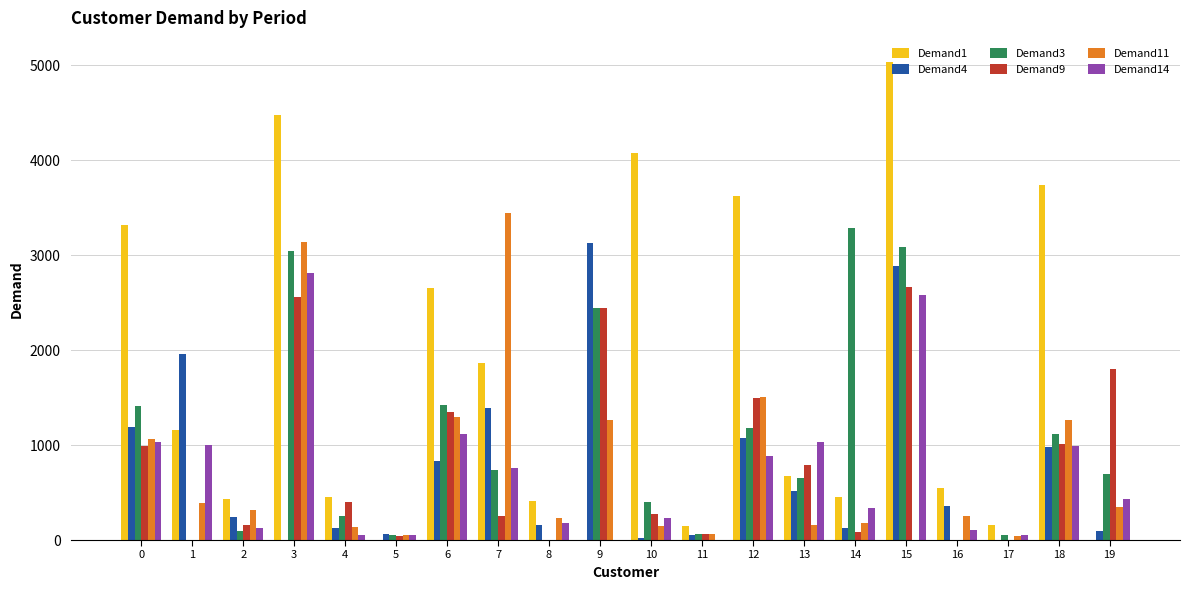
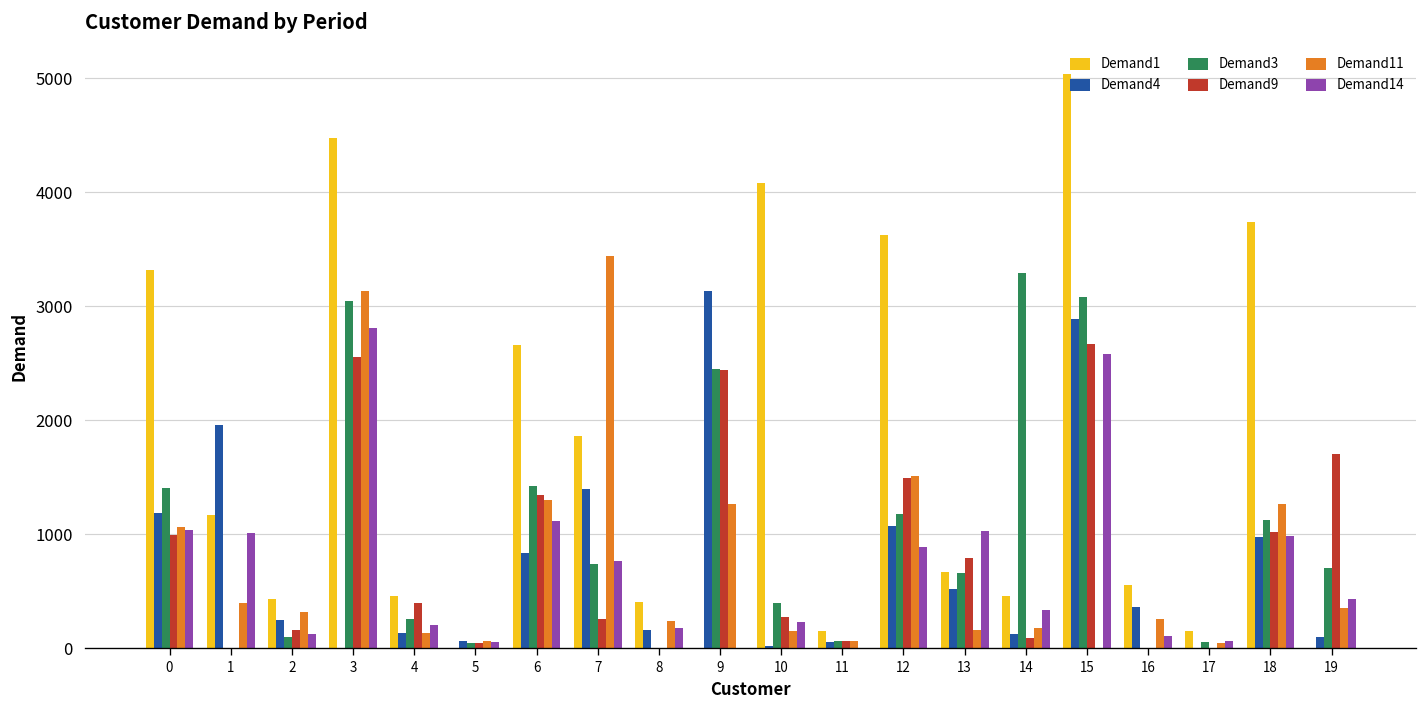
  {
    "Demand1": {
      "0": 3300,
      "1": 1200,
      "2": 400,
      "3": 4500,
      "4": 500,
      "5": 0,
      "6": 2700,
      "7": 1900,
      "8": 400,
      "9": 0,
      "10": 4100,
      "11": 100,
      "12": 3600,
      "13": 700,
      "14": 500,
      "15": 5000,
      "16": 600,
      "17": 200,
      "18": 3700,
      "19": 0
    },
    "Demand4": {
      "0": 1200,
      "1": 2000,
      "2": 200,
      "3": 0,
      "4": 100,
      "5": 100,
      "6": 800,
      "7": 1400,
      "8": 200,
      "9": 3100,
      "11": 100,
      "12": 1100,
      "13": 500,
      "14": 100,
      "15": 2900,
      "16": 400,
      "17": 0,
      "18": 1000,
      "19": 100
    },
    "Demand3": {
      "0": 1400,
      "1": 0,
      "2": 100,
      "3": 3000,
      "4": 300,
      "5": 0,
      "6": 1400,
      "7": 700,
      "8": 0,
      "9": 2400,
      "10": 400,
      "11": 100,
      "12": 1200,
      "13": 700,
      "14": 3300,
      "15": 3100,
      "16": 0,
      "17": 100,
      "18": 1100,
      "19": 700
    },
    "Demand9": {
      "0": 1000,
      "1": 0,
      "2": 200,
      "3": 2600,
      "4": 400,
      "5": 0,
      "6": 1300,
      "7": 300,
      "8": 0,
      "9": 2400,
      "10": 300,
      "11": 100,
      "12": 1500,
      "13": 800,
      "14": 100,
      "15": 2700,
      "16": 0,
      "17": 0,
      "18": 1000,
-     "19": 1800
+     "19": 1700
    },
    "Demand11": {
      "0": 1100,
      "1": 400,
      "2": 300,
      "3": 3100,
      "4": 100,
      "5": 100,
      "6": 1300,
      "7": 3400,
      "8": 200,
      "9": 1300,
      "10": 100,
      "11": 100,
      "12": 1500,
      "13": 200,
      "14": 200,
      "15": 0,
      "16": 300,
      "17": 0,
      "18": 1300,
      "19": 300
    },
    "Demand14": {
      "0": 1000,
      "1": 1000,
      "2": 100,
      "3": 2800,
-     "4": 100,
+     "4": 200,
      "5": 100,
      "6": 1100,
      "7": 800,
      "8": 200,
      "9": 0,
      "10": 200,
      "11": 0,
      "12": 900,
      "13": 1000,
      "14": 300,
      "15": 2600,
      "16": 100,
      "17": 100,
      "18": 1000,
      "19": 400
    }
  }
